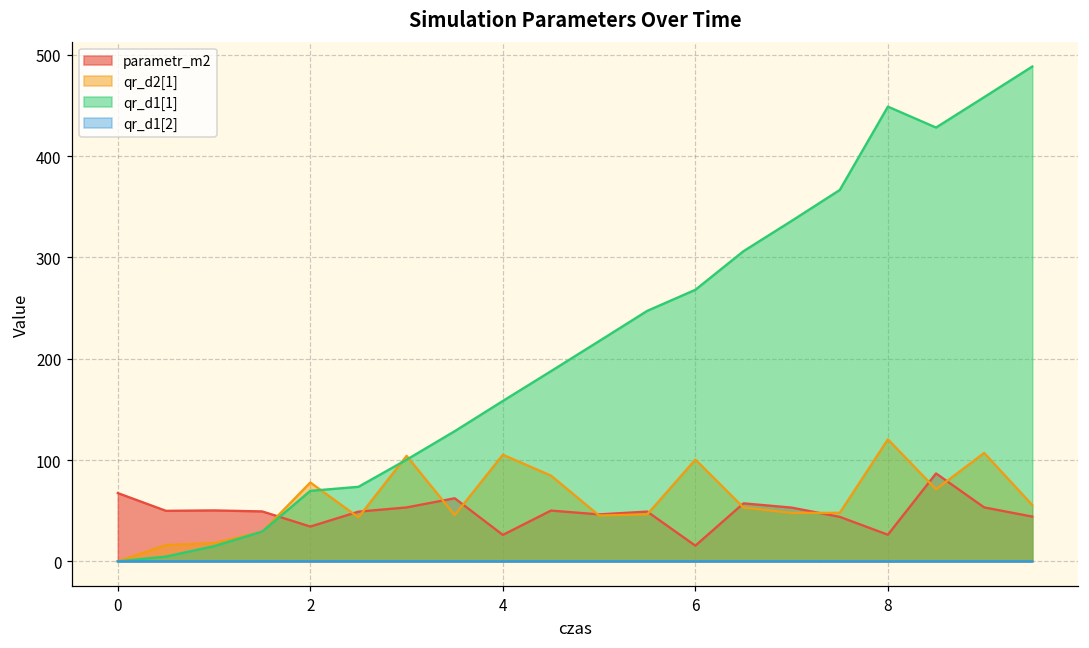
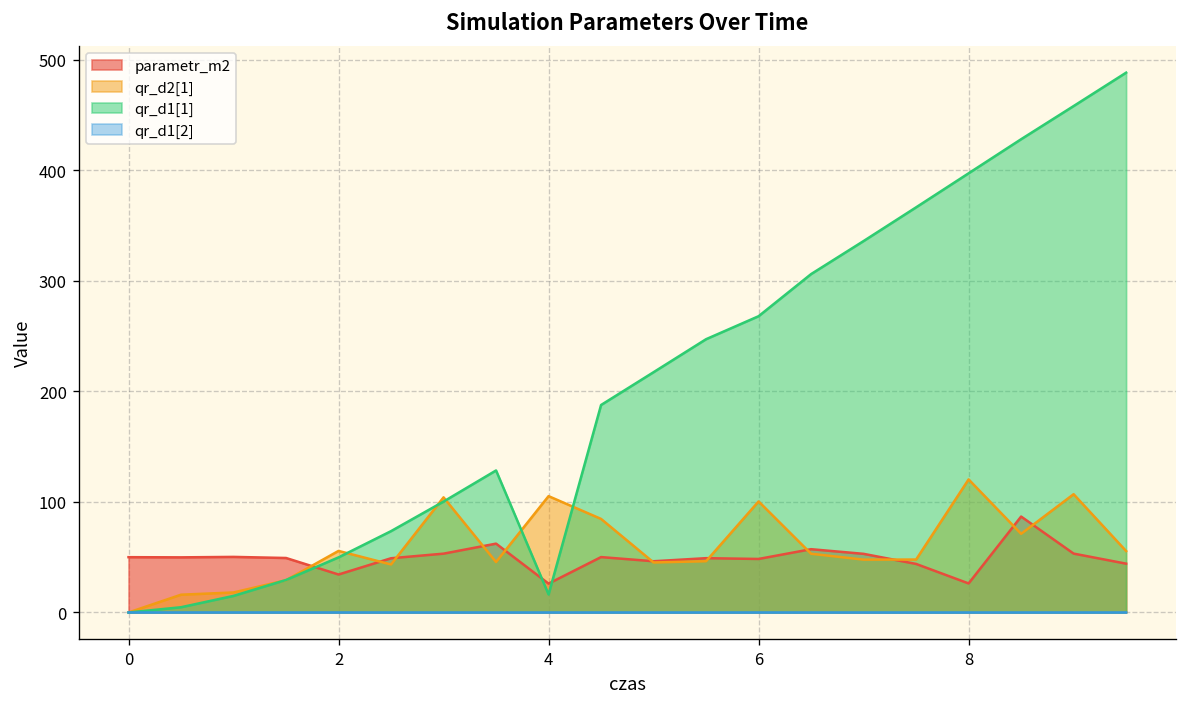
  {
    "parametr_m2": {
-     "0": 70,
+     "0": 50,
      "2": 30,
      "4": 30,
-     "6": 20,
+     "6": 50,
      "8": 30
    },
    "qr_d2[1]": {
-     "2": 80,
+     "2": 60,
      "4": 110,
      "6": 100,
      "8": 120
    },
    "qr_d1[1]": {
-     "2": 70,
-     "4": 160,
+     "2": 50,
+     "4": 20,
      "6": 270,
-     "8": 450
+     "8": 400
    },
    "qr_d1[2]": {
      "2": 0,
      "4": 0,
      "6": 0,
      "8": 0
    }
  }
